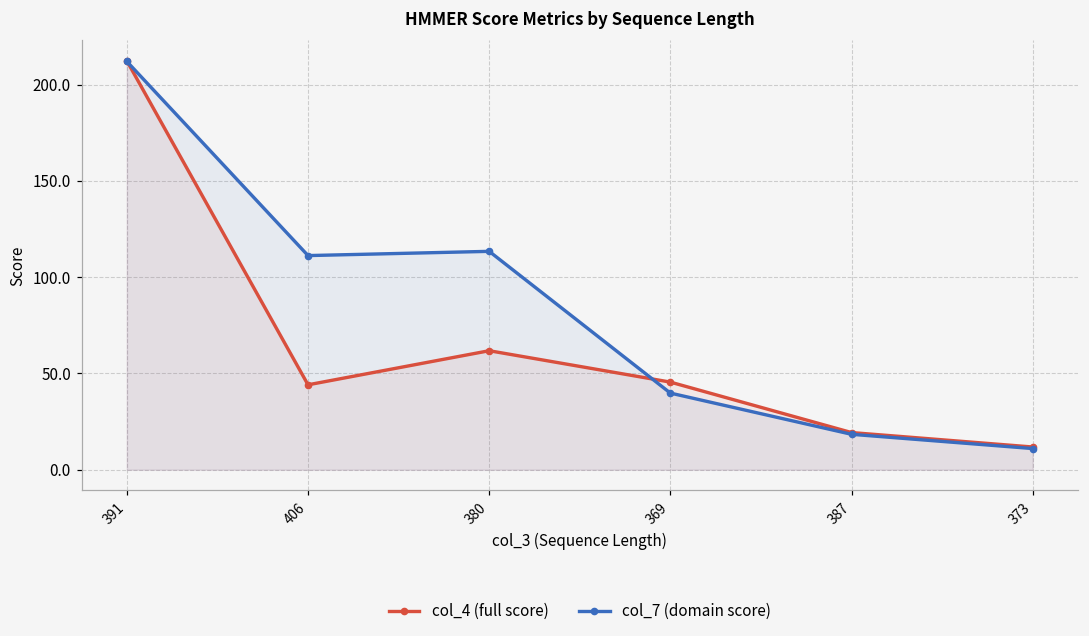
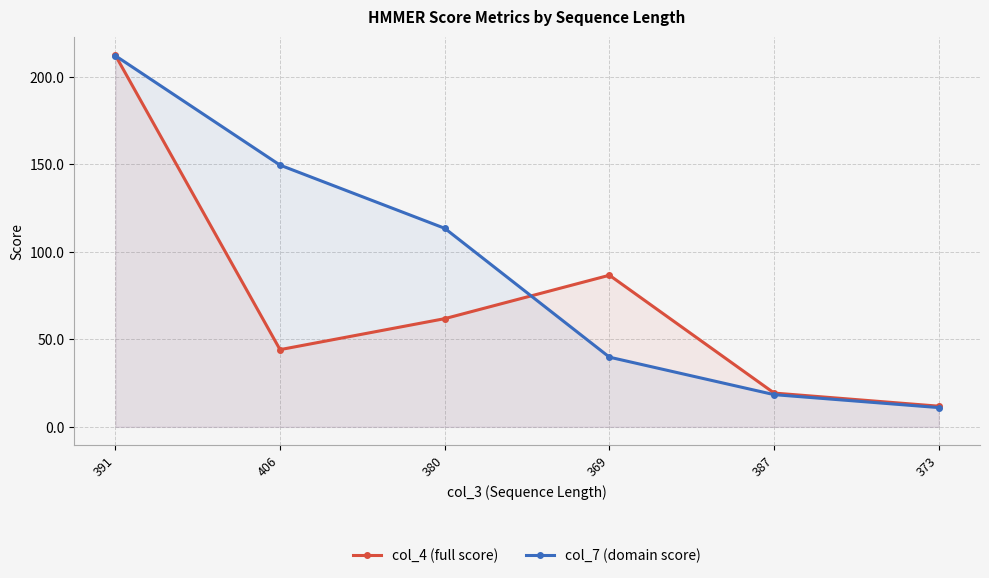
  {
    "col_4 (full score)": {
      "406": 44,
      "380": 62,
-     "369": 46
+     "369": 87
    },
    "col_7 (domain score)": {
-     "406": 111,
+     "406": 150,
      "380": 113,
      "369": 40
    }
  }
